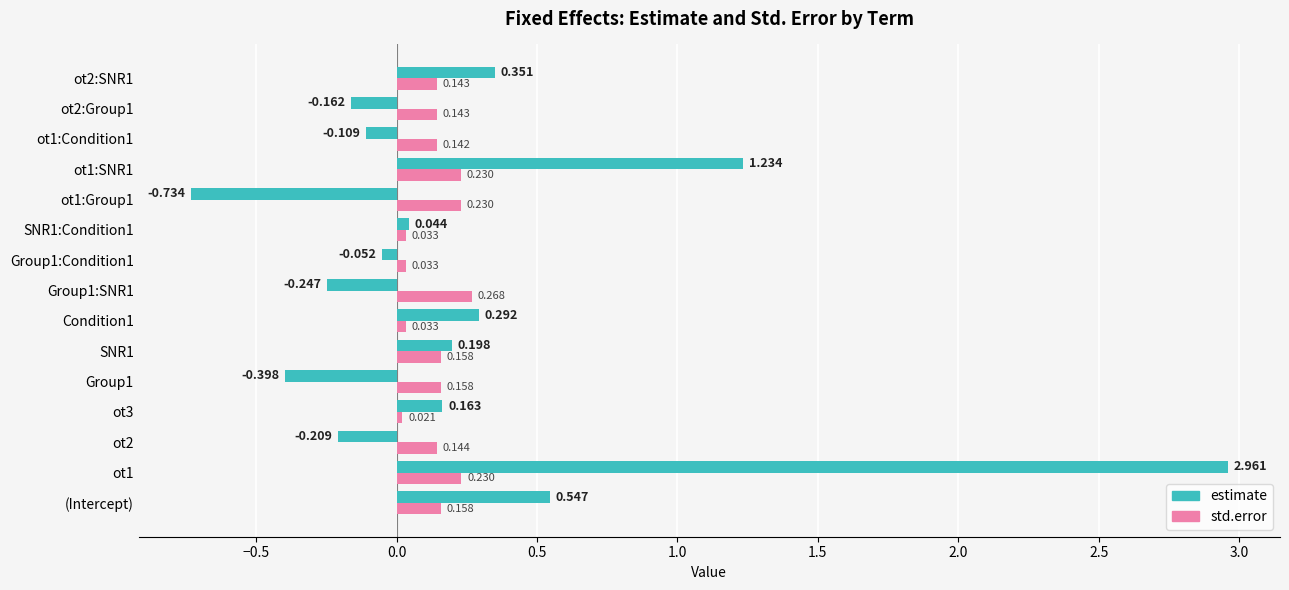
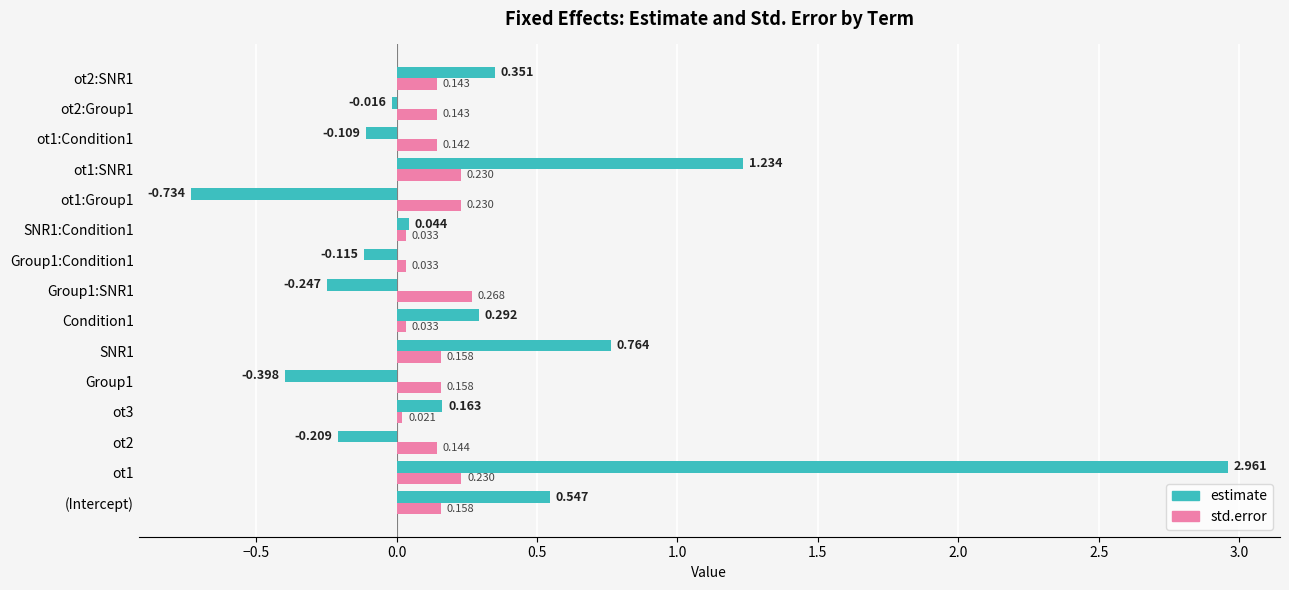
  {
    "estimate": {
      "ot2:SNR1": 0.351,
-     "ot2:Group1": -0.162,
+     "ot2:Group1": -0.016,
      "ot1:Condition1": -0.109,
      "ot1:SNR1": 1.234,
      "ot1:Group1": -0.734,
      "SNR1:Condition1": 0.044,
-     "Group1:Condition1": -0.052,
+     "Group1:Condition1": -0.115,
      "Group1:SNR1": -0.247,
      "Condition1": 0.292,
-     "SNR1": 0.198,
+     "SNR1": 0.764,
      "Group1": -0.398,
      "ot3": 0.163,
      "ot2": -0.209,
      "ot1": 2.961,
      "(Intercept)": 0.547
    },
    "std.error": {
      "ot2:SNR1": 0.143,
      "ot2:Group1": 0.143,
      "ot1:Condition1": 0.142,
      "ot1:SNR1": 0.230,
      "ot1:Group1": 0.230,
      "SNR1:Condition1": 0.033,
      "Group1:Condition1": 0.033,
      "Group1:SNR1": 0.268,
      "Condition1": 0.033,
      "SNR1": 0.158,
      "Group1": 0.158,
      "ot3": 0.021,
      "ot2": 0.144,
      "ot1": 0.230,
      "(Intercept)": 0.158
    }
  }
